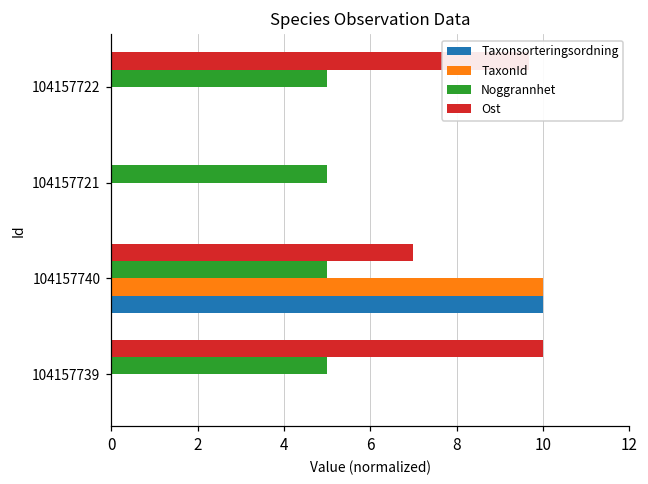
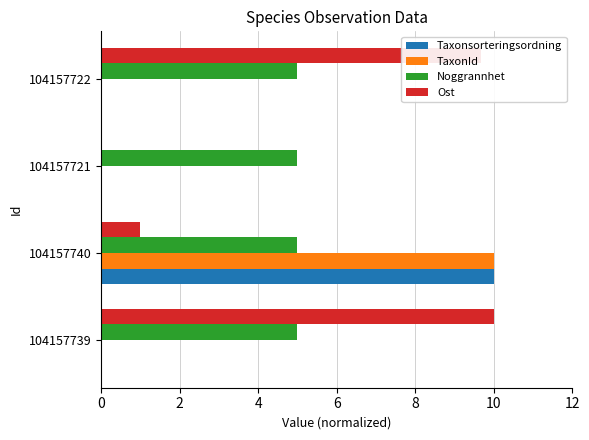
  {
    "Taxonsorteringsordning": {
      "104157722": 0.0,
      "104157721": 0.0,
      "104157740": 10.0,
      "104157739": 0.0
    },
    "TaxonId": {
      "104157722": 0.0,
      "104157721": 0.0,
      "104157740": 10.0,
      "104157739": 0.0
    },
    "Noggrannhet": {
      "104157722": 5.0,
      "104157721": 5.0,
      "104157740": 5.0,
      "104157739": 5.0
    },
    "Ost": {
      "104157721": 0.0,
-     "104157740": 7.0,
+     "104157740": 1.0,
      "104157739": 10.0
    }
  }
